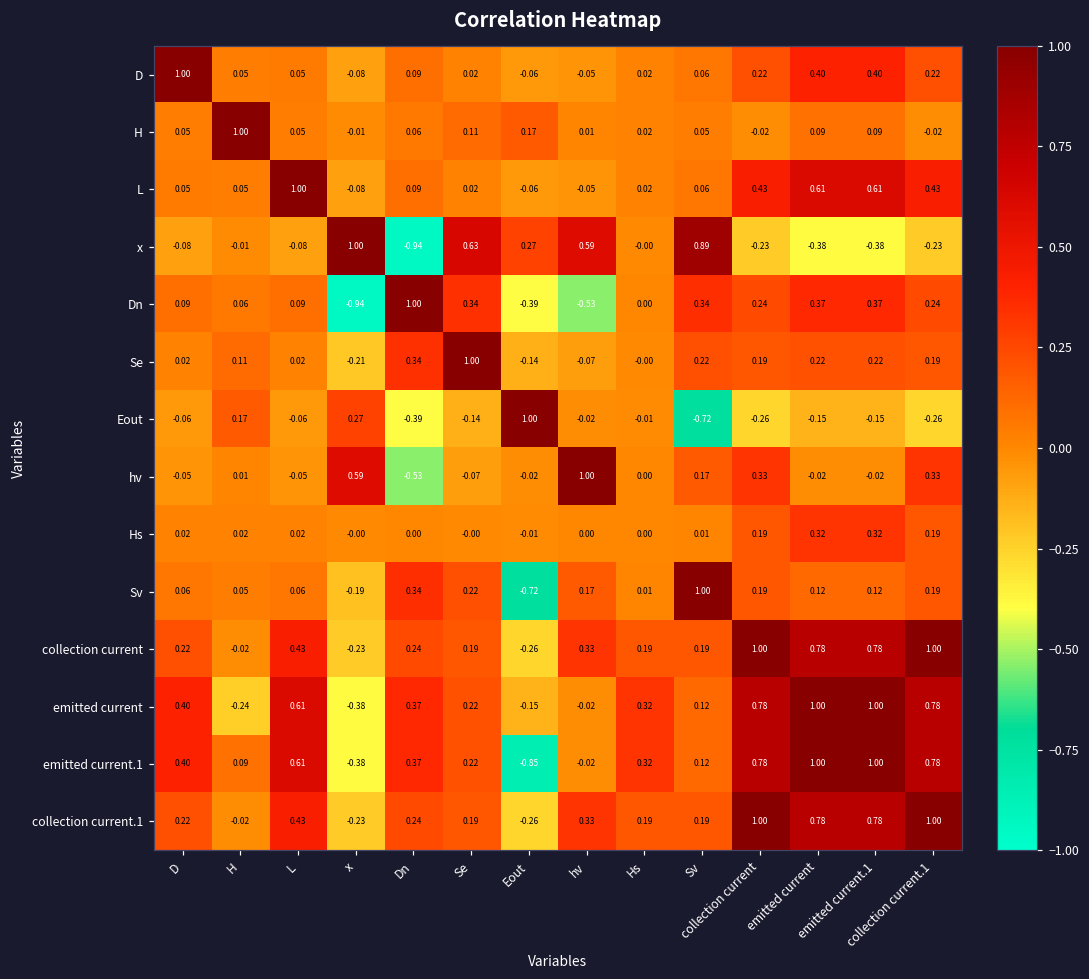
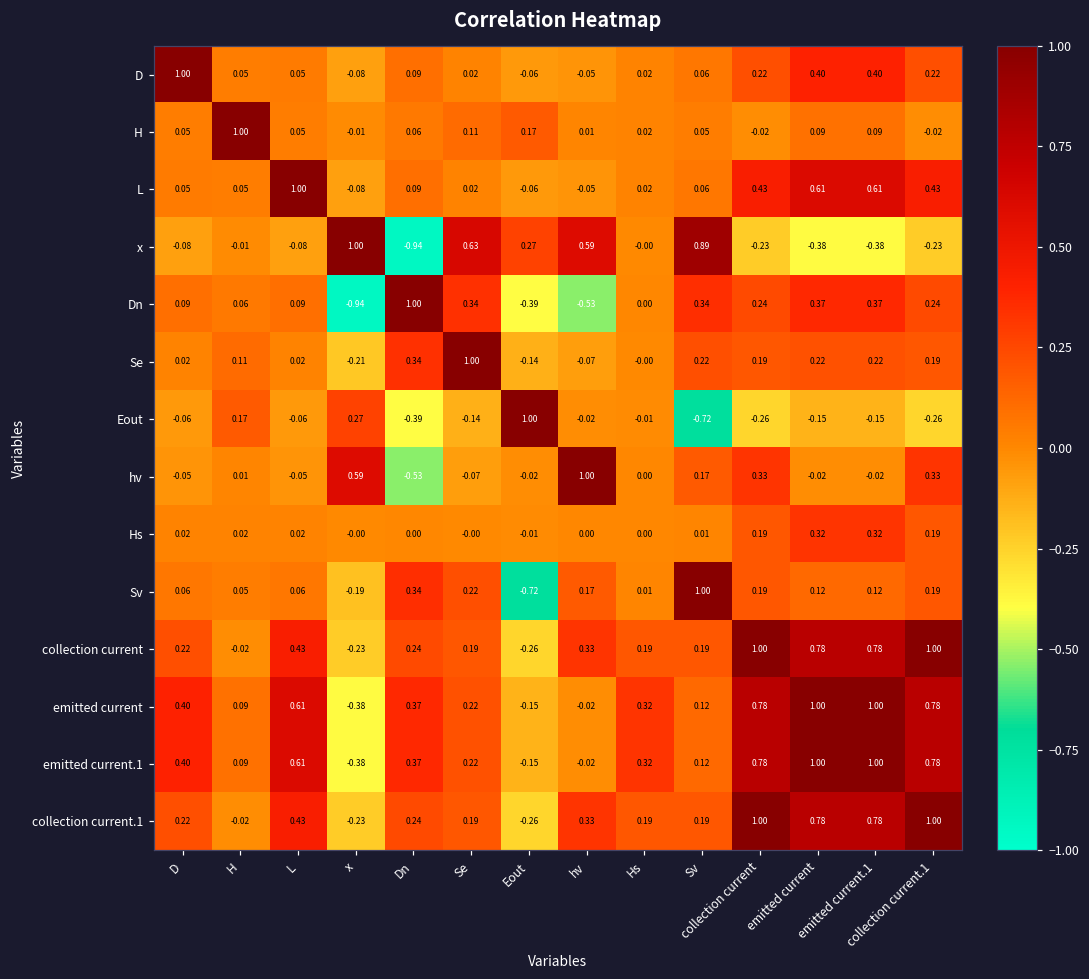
  {
    "D": {
      "D": 1.00,
      "H": 0.05,
      "L": 0.05,
      "x": -0.08,
      "Dn": 0.09,
      "Se": 0.02,
      "Eout": -0.06,
      "hv": -0.05,
      "Hs": 0.02,
      "Sv": 0.06,
      "collection current": 0.22,
      "emitted current": 0.40,
      "emitted current.1": 0.40,
      "collection current.1": 0.22
    },
    "H": {
      "D": 0.05,
      "H": 1.00,
      "L": 0.05,
      "x": -0.01,
      "Dn": 0.06,
      "Se": 0.11,
      "Eout": 0.17,
      "hv": 0.01,
      "Hs": 0.02,
      "Sv": 0.05,
      "collection current": -0.02,
      "emitted current": 0.09,
      "emitted current.1": 0.09,
      "collection current.1": -0.02
    },
    "L": {
      "D": 0.05,
      "H": 0.05,
      "L": 1.00,
      "x": -0.08,
      "Dn": 0.09,
      "Se": 0.02,
      "Eout": -0.06,
      "hv": -0.05,
      "Hs": 0.02,
      "Sv": 0.06,
      "collection current": 0.43,
      "emitted current": 0.61,
      "emitted current.1": 0.61,
      "collection current.1": 0.43
    },
    "x": {
      "D": -0.08,
      "H": -0.01,
      "L": -0.08,
      "x": 1.00,
      "Dn": -0.94,
      "Se": 0.63,
      "Eout": 0.27,
      "hv": 0.59,
      "Hs": -0.00,
      "Sv": 0.89,
      "collection current": -0.23,
      "emitted current": -0.38,
      "emitted current.1": -0.38,
      "collection current.1": -0.23
    },
    "Dn": {
      "D": 0.09,
      "H": 0.06,
      "L": 0.09,
      "x": -0.94,
      "Dn": 1.00,
      "Se": 0.34,
      "Eout": -0.39,
      "hv": -0.53,
      "Hs": 0.00,
      "Sv": 0.34,
      "collection current": 0.24,
      "emitted current": 0.37,
      "emitted current.1": 0.37,
      "collection current.1": 0.24
    },
    "Se": {
      "D": 0.02,
      "H": 0.11,
      "L": 0.02,
      "x": -0.21,
      "Dn": 0.34,
      "Se": 1.00,
      "Eout": -0.14,
      "hv": -0.07,
      "Hs": -0.00,
      "Sv": 0.22,
      "collection current": 0.19,
      "emitted current": 0.22,
      "emitted current.1": 0.22,
      "collection current.1": 0.19
    },
    "Eout": {
      "D": -0.06,
      "H": 0.17,
      "L": -0.06,
      "x": 0.27,
      "Dn": -0.39,
      "Se": -0.14,
      "Eout": 1.00,
      "hv": -0.02,
      "Hs": -0.01,
      "Sv": -0.72,
      "collection current": -0.26,
      "emitted current": -0.15,
      "emitted current.1": -0.15,
      "collection current.1": -0.26
    },
    "hv": {
      "D": -0.05,
      "H": 0.01,
      "L": -0.05,
      "x": 0.59,
      "Dn": -0.53,
      "Se": -0.07,
      "Eout": -0.02,
      "hv": 1.00,
      "Hs": 0.00,
      "Sv": 0.17,
      "collection current": 0.33,
      "emitted current": -0.02,
      "emitted current.1": -0.02,
      "collection current.1": 0.33
    },
    "Hs": {
      "D": 0.02,
      "H": 0.02,
      "L": 0.02,
      "x": -0.00,
      "Dn": 0.00,
      "Se": -0.00,
      "Eout": -0.01,
      "hv": 0.00,
      "Hs": 0.00,
      "Sv": 0.01,
      "collection current": 0.19,
      "emitted current": 0.32,
      "emitted current.1": 0.32,
      "collection current.1": 0.19
    },
    "Sv": {
      "D": 0.06,
      "H": 0.05,
      "L": 0.06,
      "x": -0.19,
      "Dn": 0.34,
      "Se": 0.22,
      "Eout": -0.72,
      "hv": 0.17,
      "Hs": 0.01,
      "Sv": 1.00,
      "collection current": 0.19,
      "emitted current": 0.12,
      "emitted current.1": 0.12,
      "collection current.1": 0.19
    },
    "collection current": {
      "D": 0.22,
      "H": -0.02,
      "L": 0.43,
      "x": -0.23,
      "Dn": 0.24,
      "Se": 0.19,
      "Eout": -0.26,
      "hv": 0.33,
      "Hs": 0.19,
      "Sv": 0.19,
      "collection current": 1.00,
      "emitted current": 0.78,
      "emitted current.1": 0.78,
      "collection current.1": 1.00
    },
    "emitted current": {
      "D": 0.40,
-     "H": -0.24,
+     "H": 0.09,
      "L": 0.61,
      "x": -0.38,
      "Dn": 0.37,
      "Se": 0.22,
      "Eout": -0.15,
      "hv": -0.02,
      "Hs": 0.32,
      "Sv": 0.12,
      "collection current": 0.78,
      "emitted current": 1.00,
      "emitted current.1": 1.00,
      "collection current.1": 0.78
    },
    "emitted current.1": {
      "D": 0.40,
      "H": 0.09,
      "L": 0.61,
      "x": -0.38,
      "Dn": 0.37,
      "Se": 0.22,
-     "Eout": -0.85,
+     "Eout": -0.15,
      "hv": -0.02,
      "Hs": 0.32,
      "Sv": 0.12,
      "collection current": 0.78,
      "emitted current": 1.00,
      "emitted current.1": 1.00,
      "collection current.1": 0.78
    },
    "collection current.1": {
      "D": 0.22,
      "H": -0.02,
      "L": 0.43,
      "x": -0.23,
      "Dn": 0.24,
      "Se": 0.19,
      "Eout": -0.26,
      "hv": 0.33,
      "Hs": 0.19,
      "Sv": 0.19,
      "collection current": 1.00,
      "emitted current": 0.78,
      "emitted current.1": 0.78,
      "collection current.1": 1.00
    }
  }
